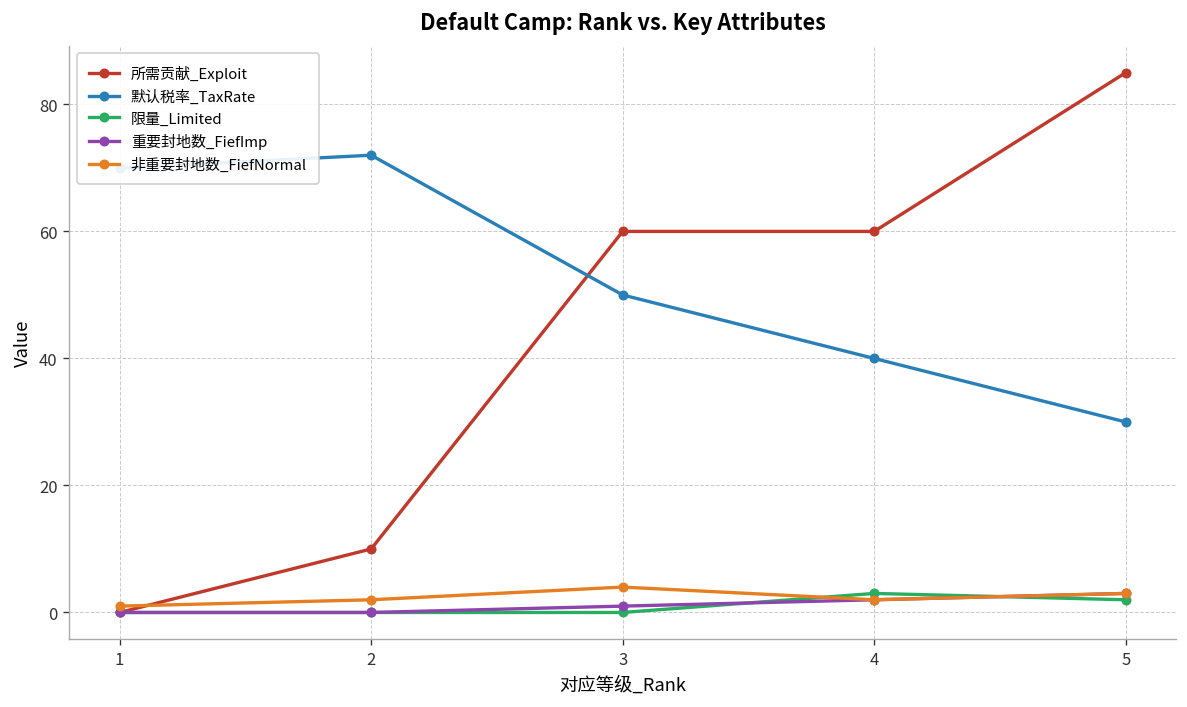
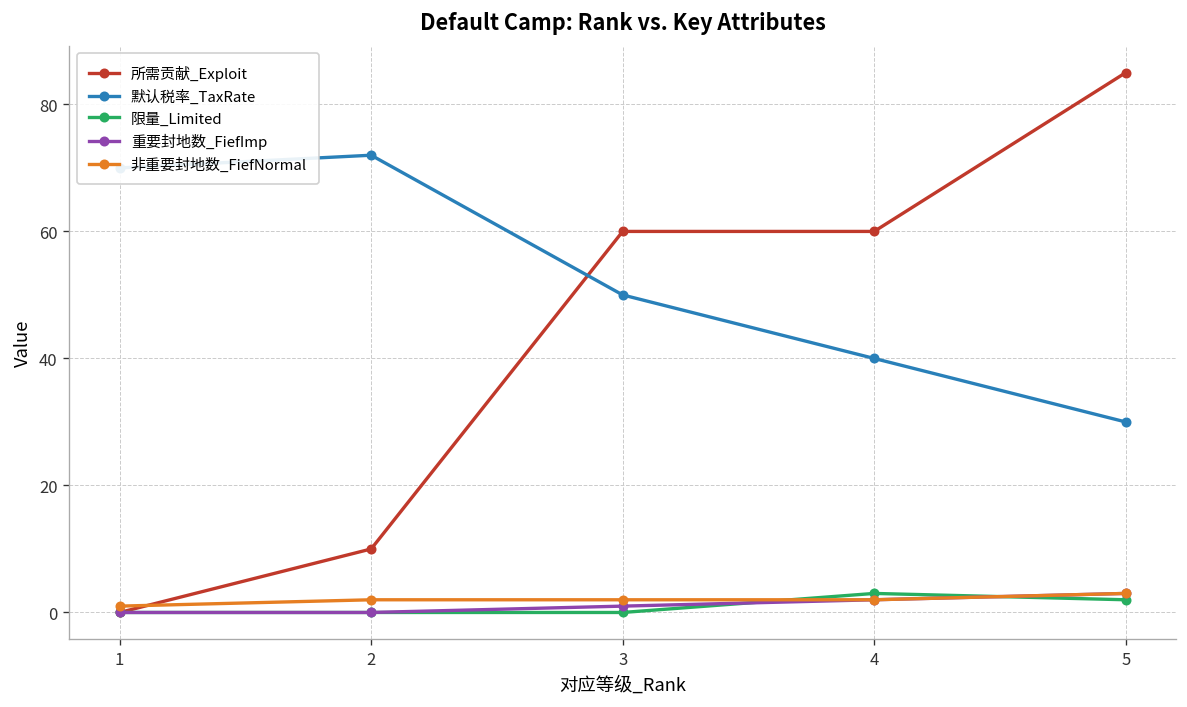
  {
    "所需贡献_Exploit": {
      "2": 10,
      "3": 60,
      "4": 60,
      "5": 85
    },
    "默认税率_TaxRate": {
      "2": 72,
      "3": 50,
      "4": 40,
      "5": 30
    },
    "限量_Limited": {
      "3": 0,
      "4": 3,
      "5": 2
    },
    "重要封地数_FiefImp": {
      "3": 1
    },
    "非重要封地数_FiefNormal": {
      "1": 1,
      "2": 2,
-     "3": 4
+     "3": 2
    }
  }
